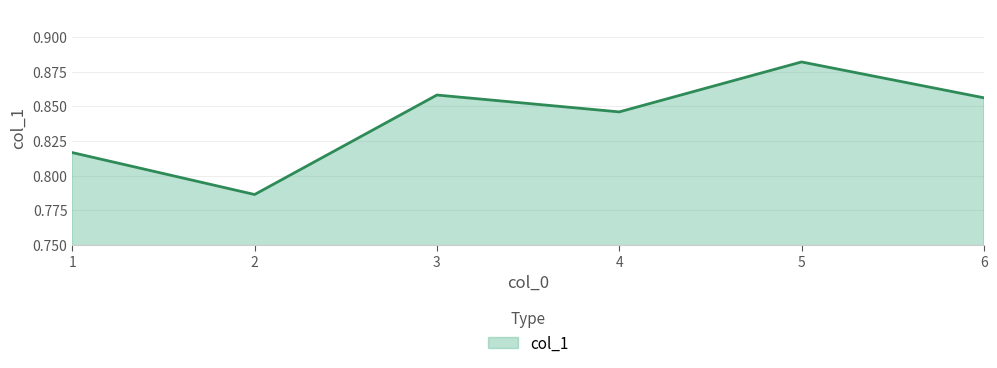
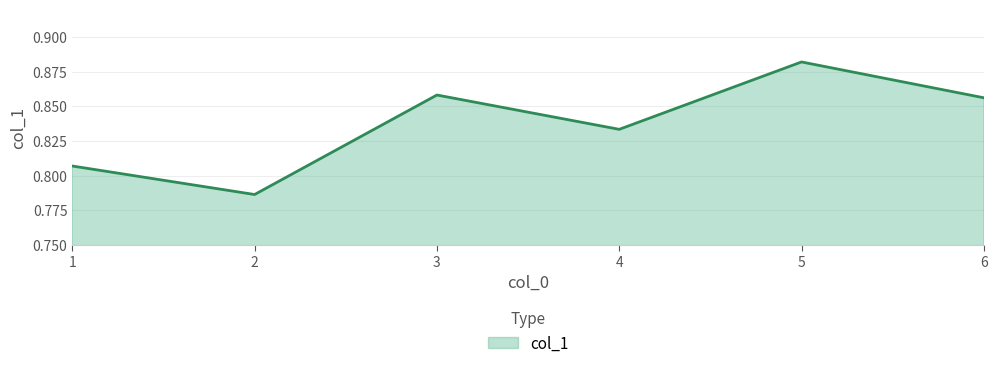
  {
-   "1": 0.817,
+   "1": 0.807,
    "2": 0.786,
    "3": 0.858,
-   "4": 0.846,
+   "4": 0.833,
    "5": 0.882,
    "6": 0.856
  }
